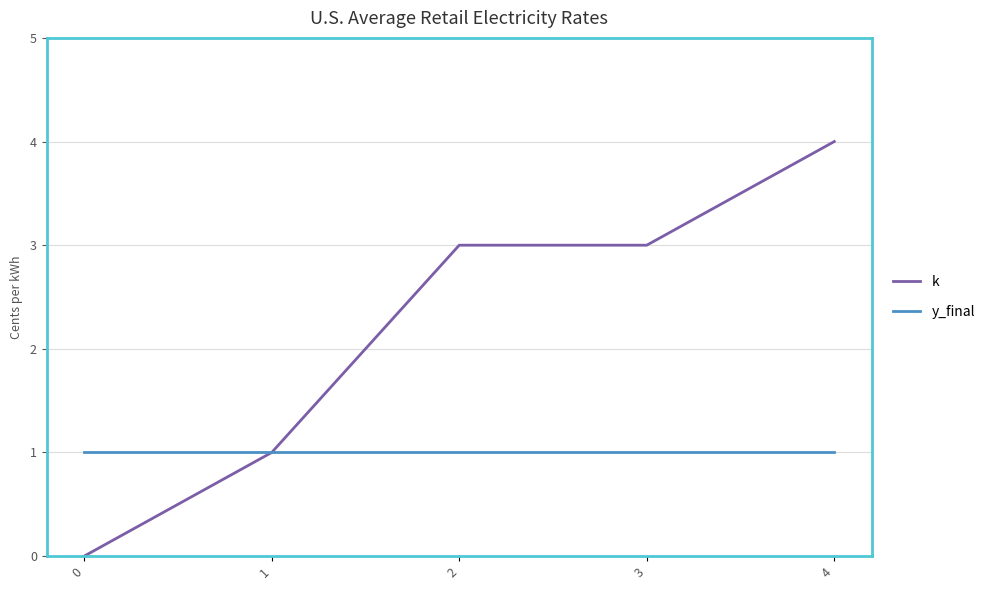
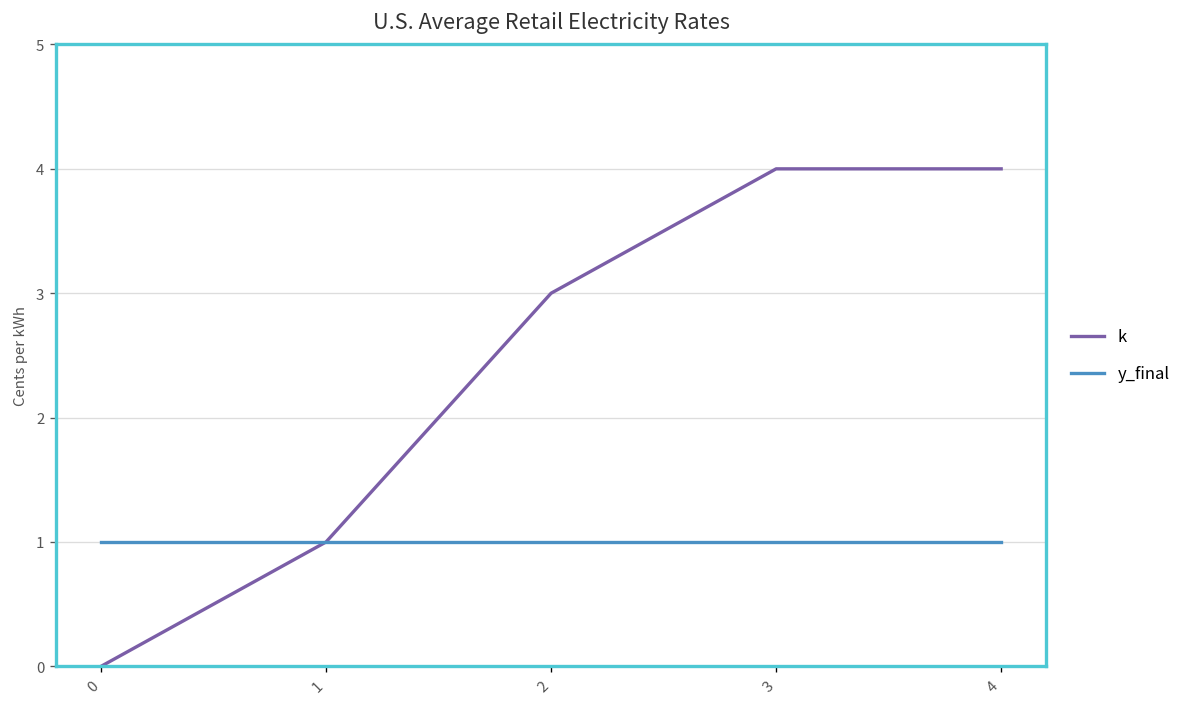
  {
    "k": {
      "0": 0,
      "2": 3,
-     "3": 3,
+     "3": 4,
      "4": 4
    },
    "y_final": {
      "0": 1,
      "2": 1,
      "3": 1,
      "4": 1
    }
  }
